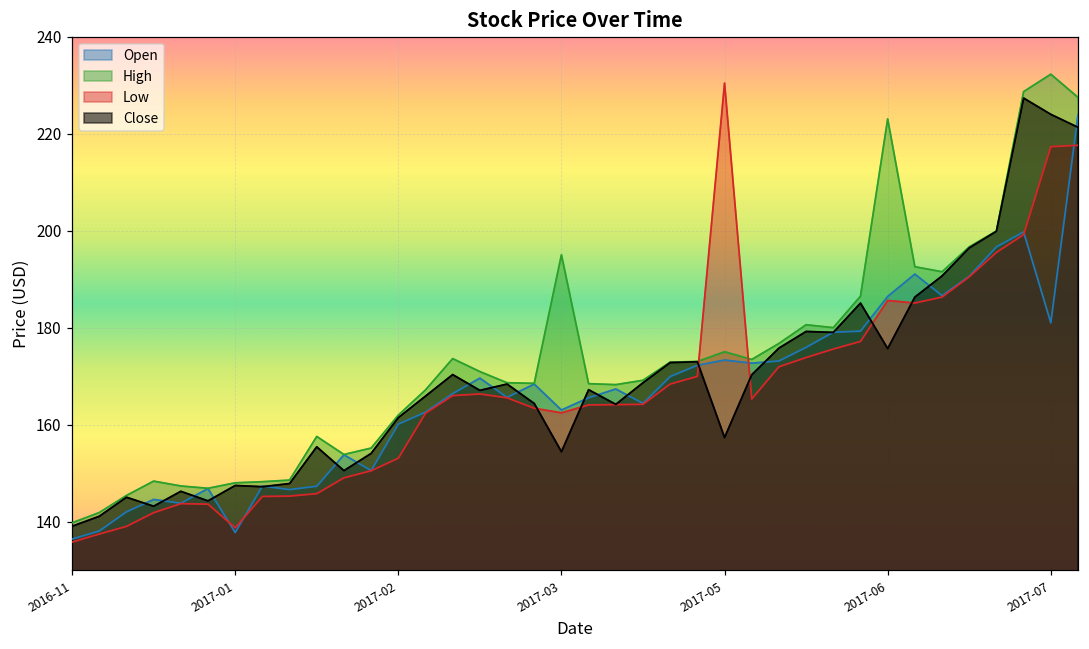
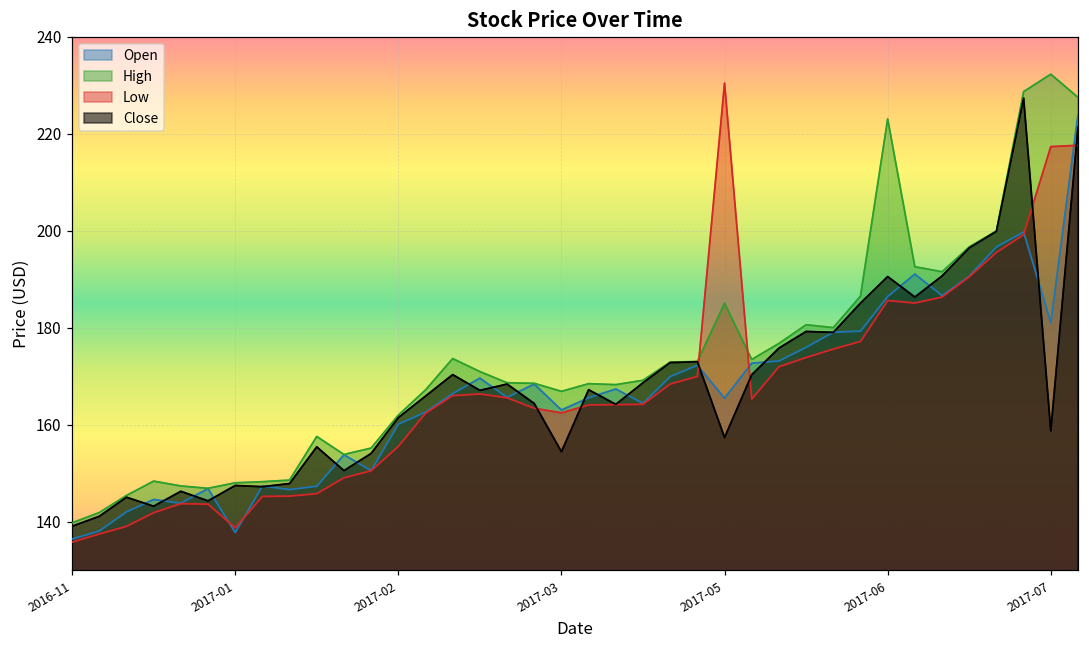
  {
    "Open": {
      "2016-11": 136,
      "2017-01": 138,
      "2017-02": 160,
-     "2017-05": 173,
+     "2017-05": 166,
      "2017-06": 186,
      "2017-07": 181
    },
    "High": {
      "2016-11": 140,
-     "2017-03": 195,
-     "2017-05": 175,
+     "2017-03": 167,
+     "2017-05": 185,
      "2017-06": 223,
      "2017-07": 232
    },
    "Low": {
      "2016-11": 136,
      "2017-01": 139,
-     "2017-02": 153,
+     "2017-02": 156,
      "2017-05": 230,
      "2017-06": 186,
      "2017-07": 217
    },
    "Close": {
      "2016-11": 139,
      "2017-03": 154,
      "2017-05": 157,
-     "2017-06": 176,
-     "2017-07": 224
+     "2017-06": 191,
+     "2017-07": 159
    }
  }
